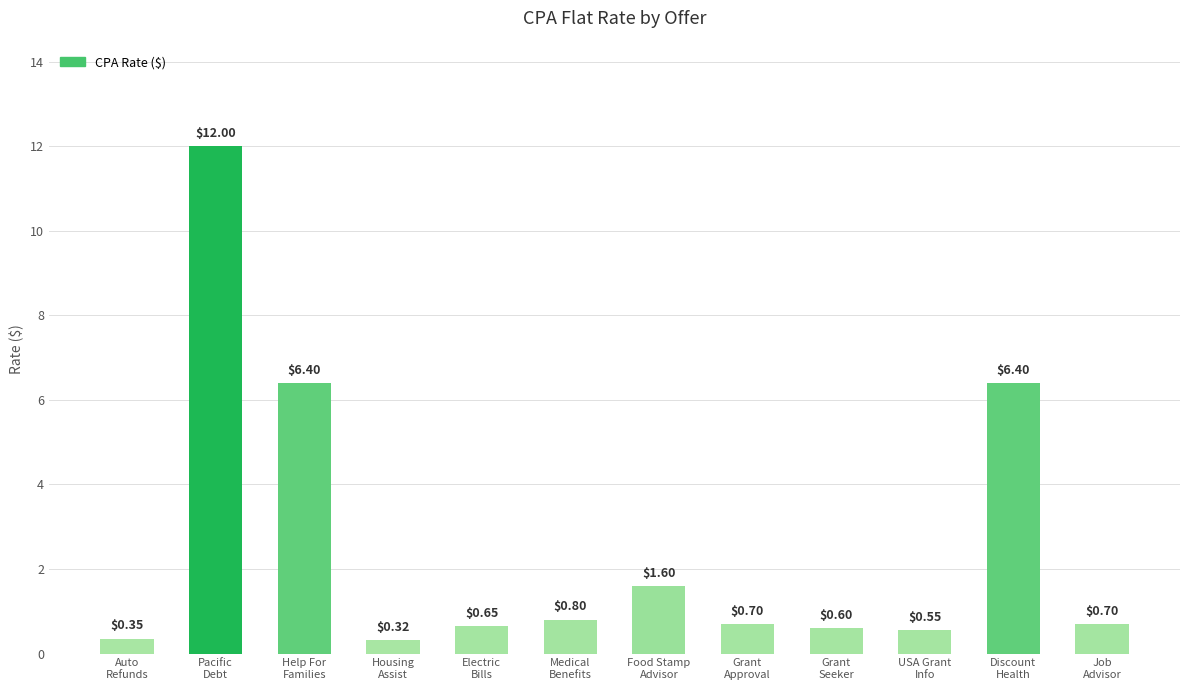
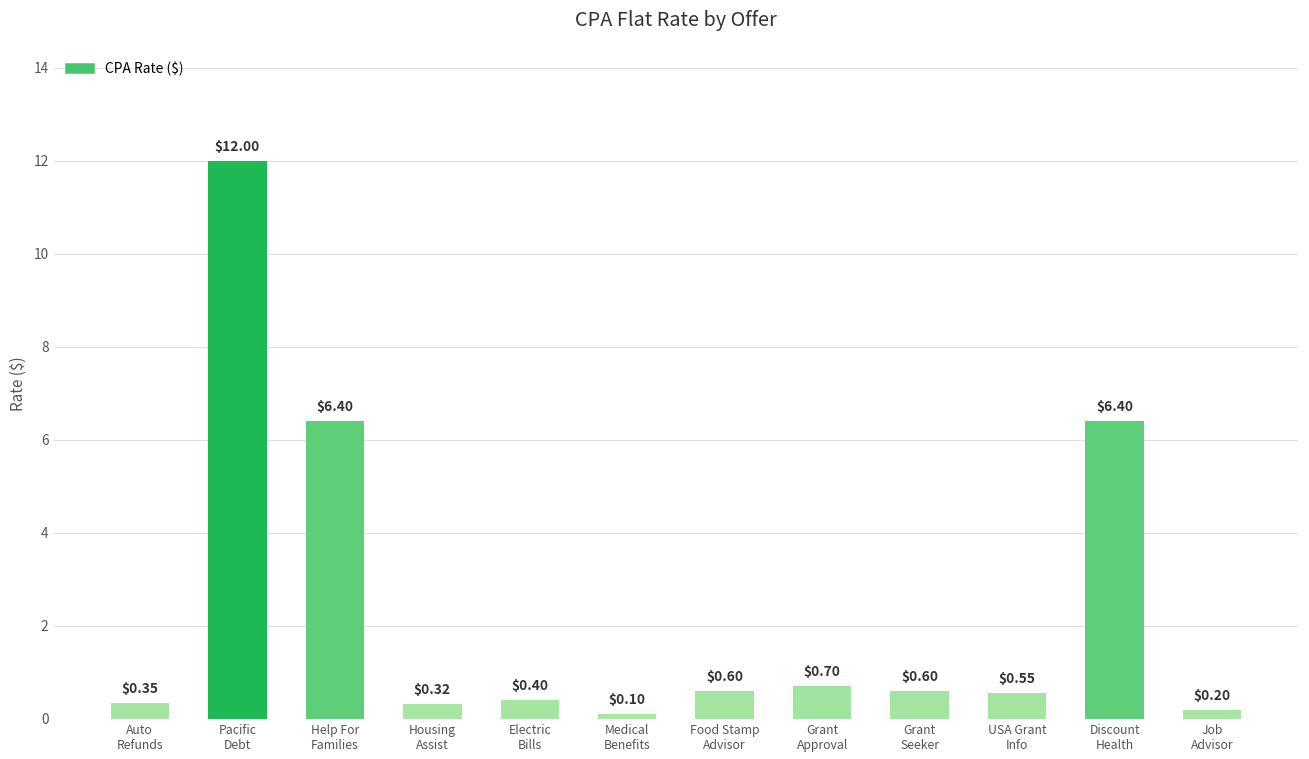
  {
    "Auto Refunds": "$0.35",
    "Pacific Debt": "$12.00",
    "Help For Families": "$6.40",
    "Housing Assist": "$0.32",
-   "Electric Bills": "$0.65",
-   "Medical Benefits": "$0.80",
-   "Food Stamp Advisor": "$1.60",
+   "Electric Bills": "$0.40",
+   "Medical Benefits": "$0.10",
+   "Food Stamp Advisor": "$0.60",
    "Grant Approval": "$0.70",
    "Grant Seeker": "$0.60",
    "USA Grant Info": "$0.55",
    "Discount Health": "$6.40",
-   "Job Advisor": "$0.70"
+   "Job Advisor": "$0.20"
  }
